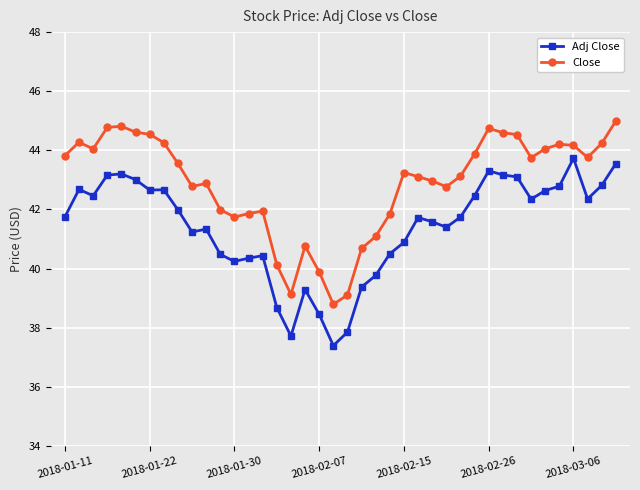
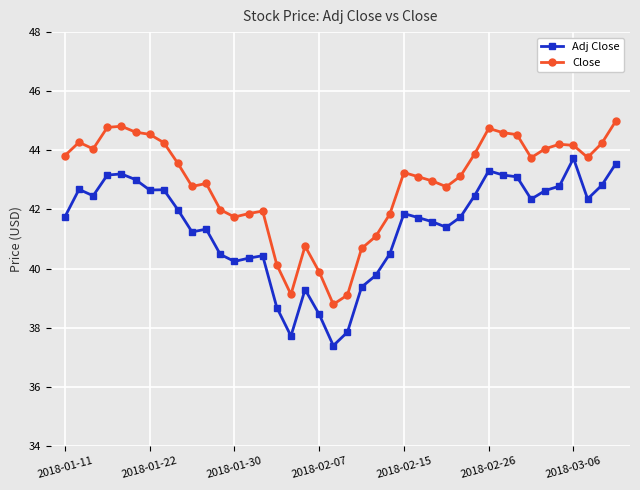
  {
    "Adj Close": {
      "2018-01-11": 41.7,
      "2018-01-22": 42.7,
      "2018-01-30": 40.2,
      "2018-02-07": 38.4,
-     "2018-02-15": 40.9,
+     "2018-02-15": 41.9,
      "2018-02-26": 43.3,
      "2018-03-06": 43.7
    },
    "Close": {
      "2018-01-11": 43.8,
      "2018-01-22": 44.5,
      "2018-01-30": 41.7,
      "2018-02-07": 39.9,
      "2018-02-15": 43.2,
      "2018-02-26": 44.7,
      "2018-03-06": 44.2
    }
  }
